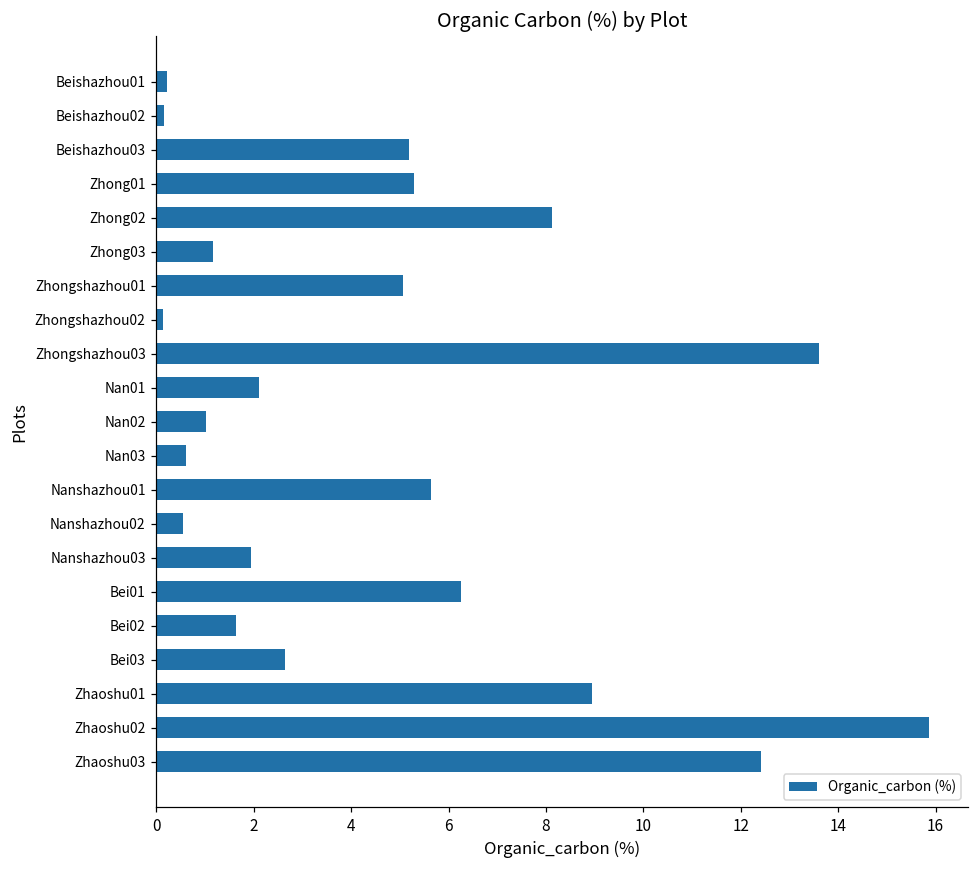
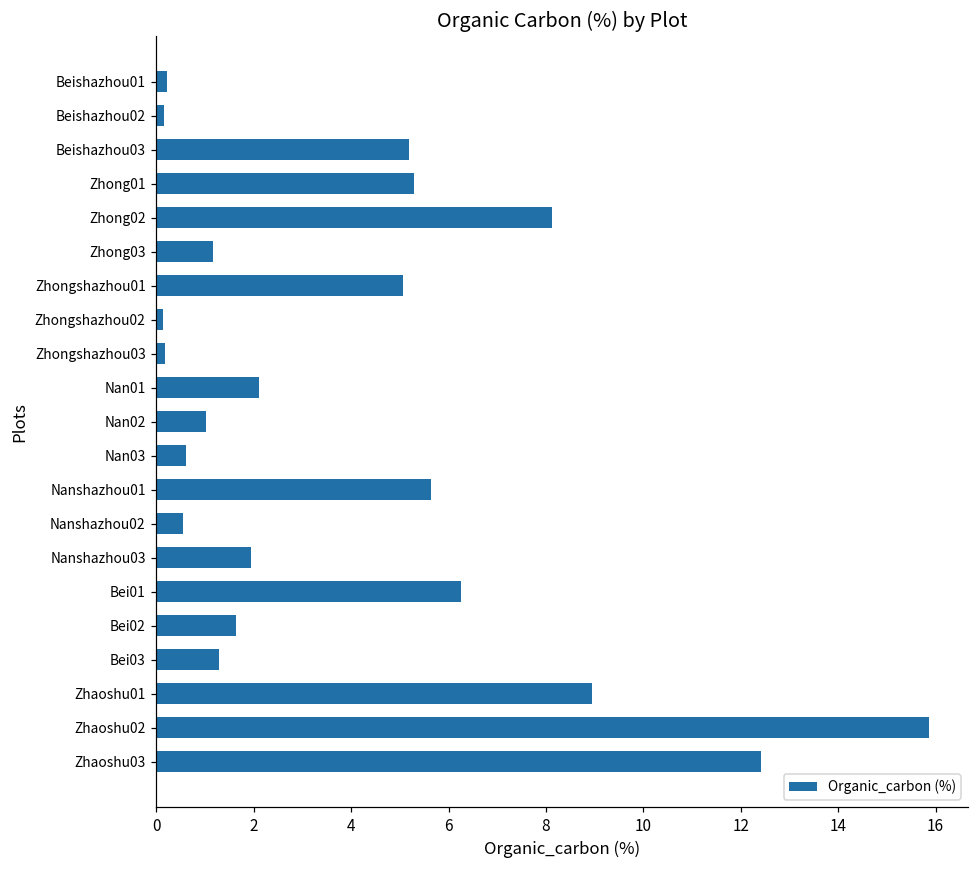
  {
    "Beishazhou01": 0.2,
    "Beishazhou02": 0.2,
    "Beishazhou03": 5.2,
    "Zhong01": 5.3,
    "Zhong02": 8.1,
    "Zhong03": 1.2,
    "Zhongshazhou01": 5.1,
    "Zhongshazhou02": 0.1,
-   "Zhongshazhou03": 13.6,
+   "Zhongshazhou03": 0.2,
    "Nan01": 2.1,
    "Nan02": 1.0,
    "Nan03": 0.6,
    "Nanshazhou01": 5.6,
    "Nanshazhou02": 0.5,
    "Nanshazhou03": 1.9,
    "Bei01": 6.2,
    "Bei02": 1.6,
-   "Bei03": 2.6,
+   "Bei03": 1.3,
    "Zhaoshu01": 9.0,
    "Zhaoshu02": 15.9,
    "Zhaoshu03": 12.4
  }
